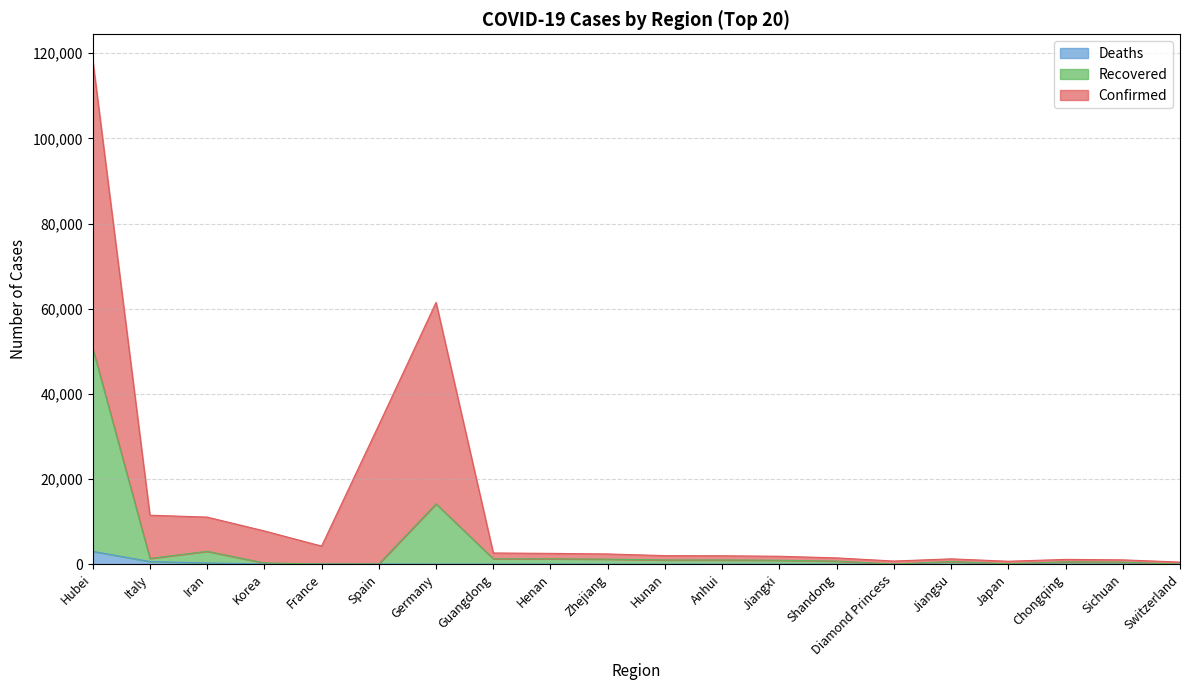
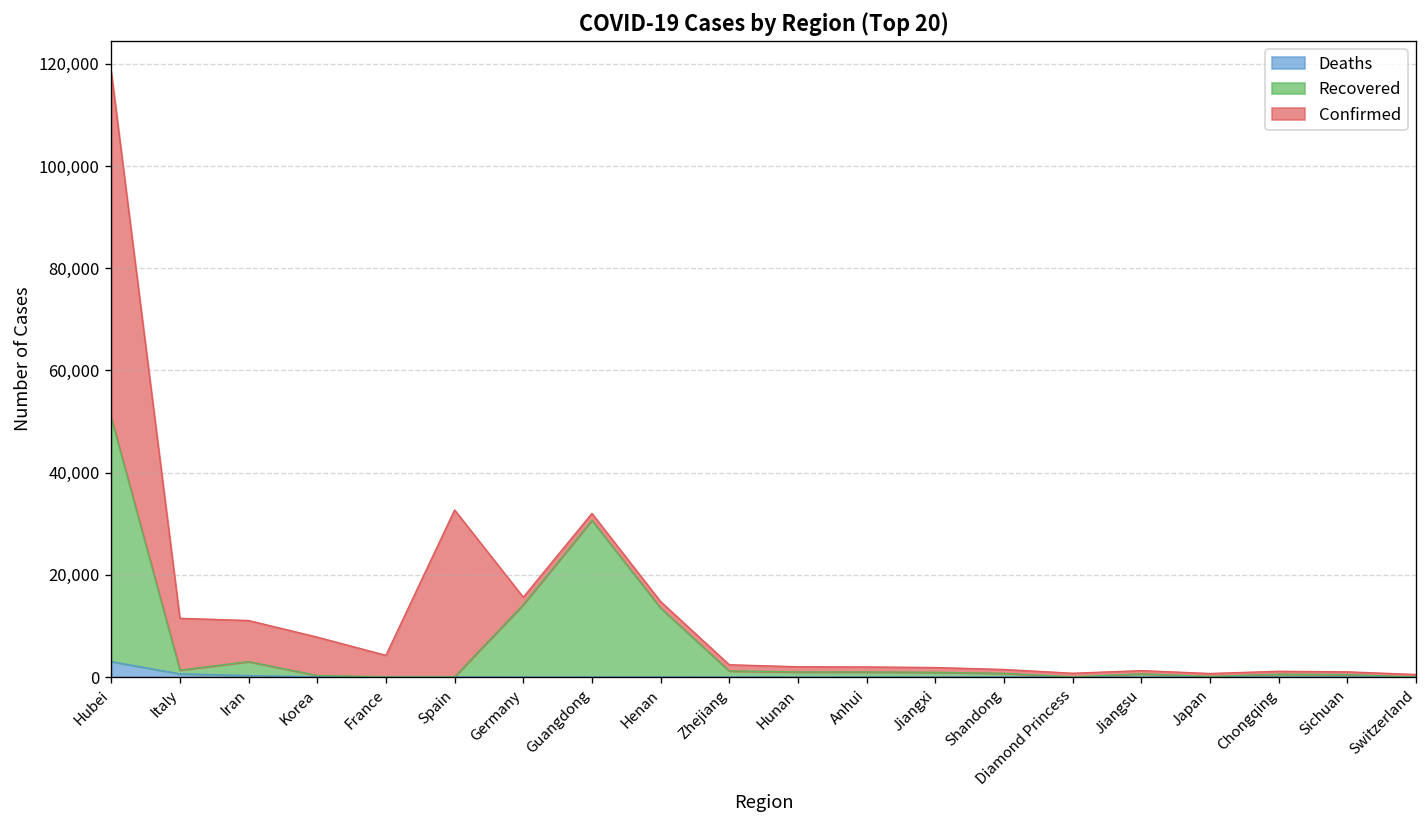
  {
    "Deaths": {
      "Hubei": "3,000",
      "Italy": "1,000",
      "Iran": "0",
      "Germany": "0",
      "Guangdong": "0",
      "Henan": "0",
      "Zhejiang": "0",
      "Hunan": "0",
      "Anhui": "0",
      "Jiangxi": "0",
      "Shandong": "0",
      "Jiangsu": "0"
    },
    "Recovered": {
      "Hubei": "48,000",
      "Italy": "1,000",
      "Iran": "3,000",
      "Germany": "14,000",
-     "Guangdong": "1,000",
-     "Henan": "1,000",
+     "Guangdong": "31,000",
+     "Henan": "13,000",
      "Zhejiang": "1,000",
      "Hunan": "1,000",
      "Anhui": "1,000",
      "Jiangxi": "1,000",
      "Shandong": "1,000",
      "Jiangsu": "1,000"
    },
    "Confirmed": {
      "Hubei": "68,000",
      "Italy": "10,000",
      "Iran": "8,000",
      "Korea": "8,000",
      "France": "4,000",
      "Spain": "33,000",
-     "Germany": "47,000",
+     "Germany": "1,000",
      "Guangdong": "1,000",
      "Henan": "1,000",
      "Zhejiang": "1,000",
      "Hunan": "1,000",
      "Anhui": "1,000",
      "Jiangxi": "1,000",
      "Shandong": "1,000",
      "Diamond Princess": "1,000",
      "Jiangsu": "1,000"
    }
  }
